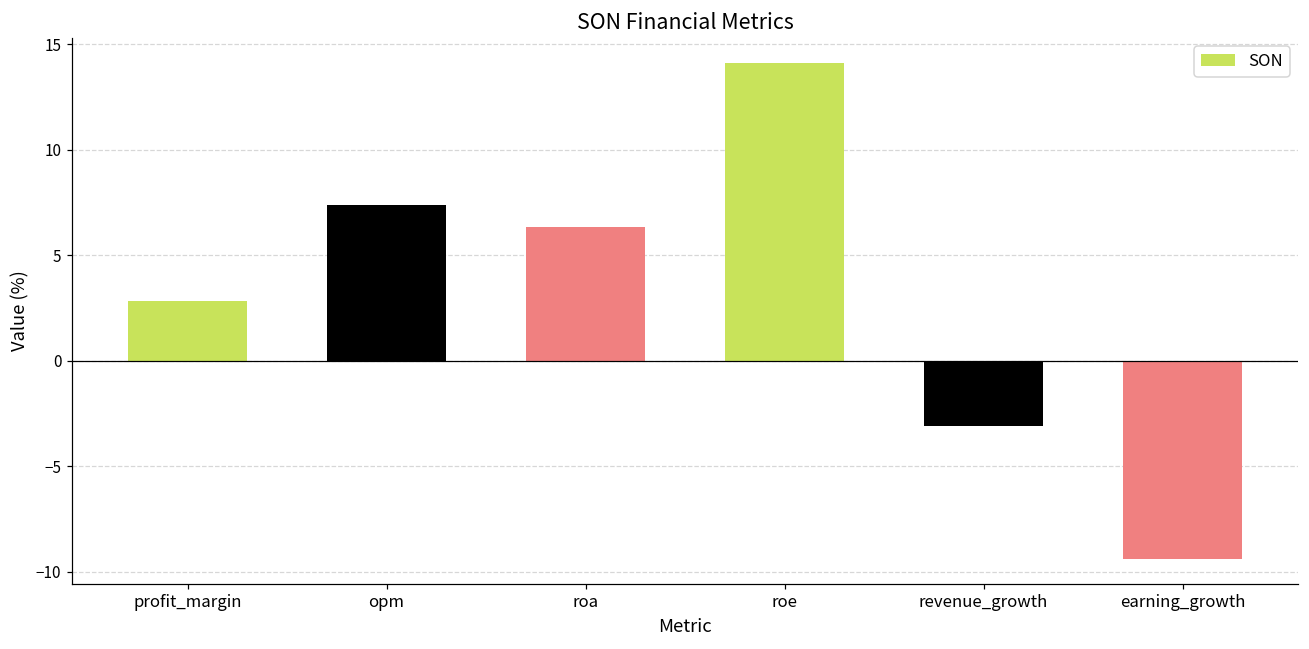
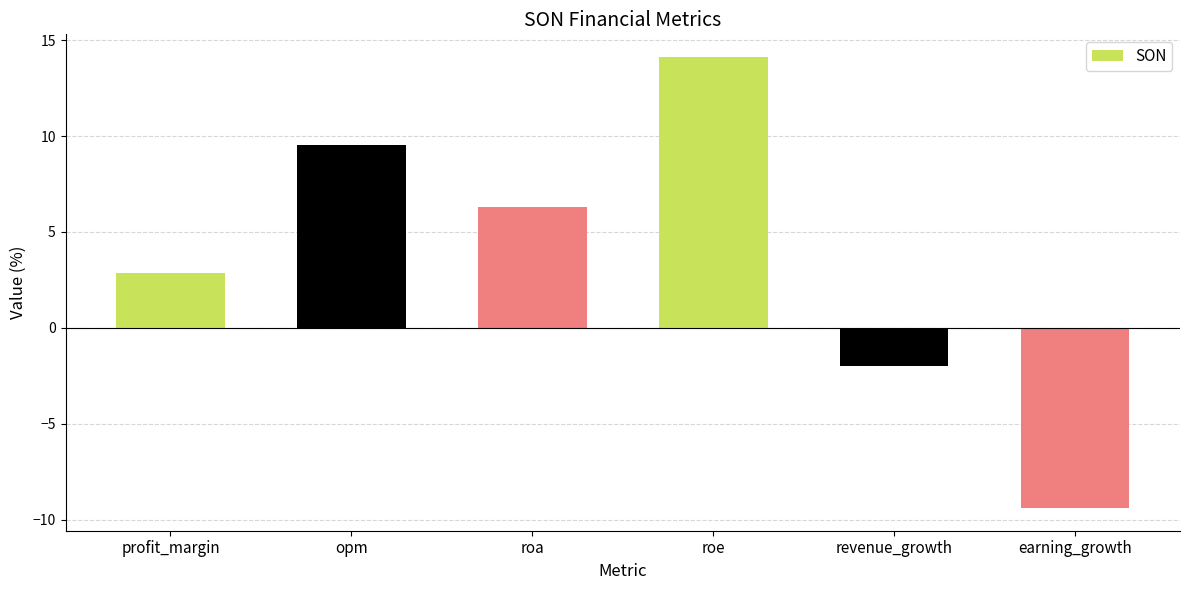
  {
    "profit_margin": 2.8,
-   "opm": 7.4,
+   "opm": 9.5,
    "roa": 6.3,
    "roe": 14.1,
-   "revenue_growth": -3.1,
+   "revenue_growth": -2.0,
    "earning_growth": -9.4
  }
